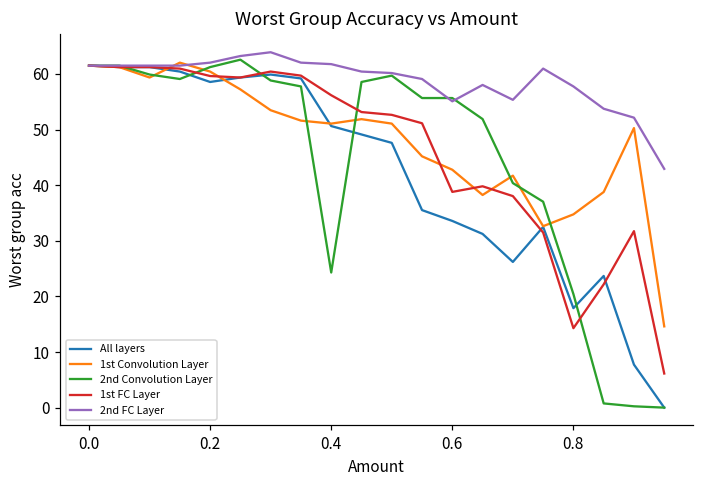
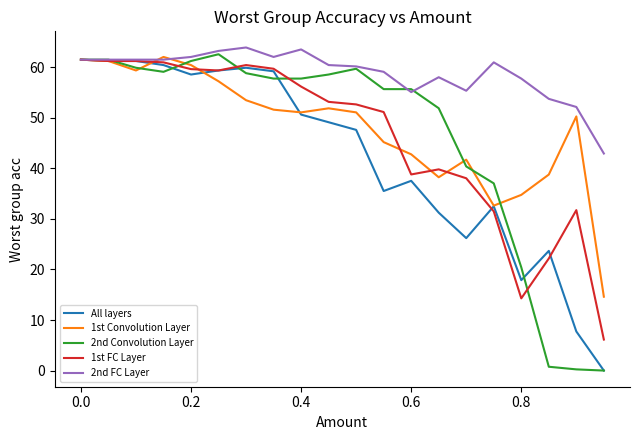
  {
    "All layers": {
      "0.2": 59,
-     "0.6": 34,
+     "0.6": 38,
      "0.8": 18
    },
    "1st Convolution Layer": {
      "0.2": 60,
      "0.6": 43,
      "0.8": 35
    },
    "2nd Convolution Layer": {
      "0.2": 61,
-     "0.4": 24,
+     "0.4": 58,
      "0.6": 56,
      "0.8": 20
    },
    "1st FC Layer": {
      "0.2": 60,
      "0.4": 56,
      "0.6": 39,
      "0.8": 14
    },
    "2nd FC Layer": {
      "0.2": 62,
-     "0.4": 62,
+     "0.4": 64,
      "0.6": 55,
      "0.8": 58
    }
  }
